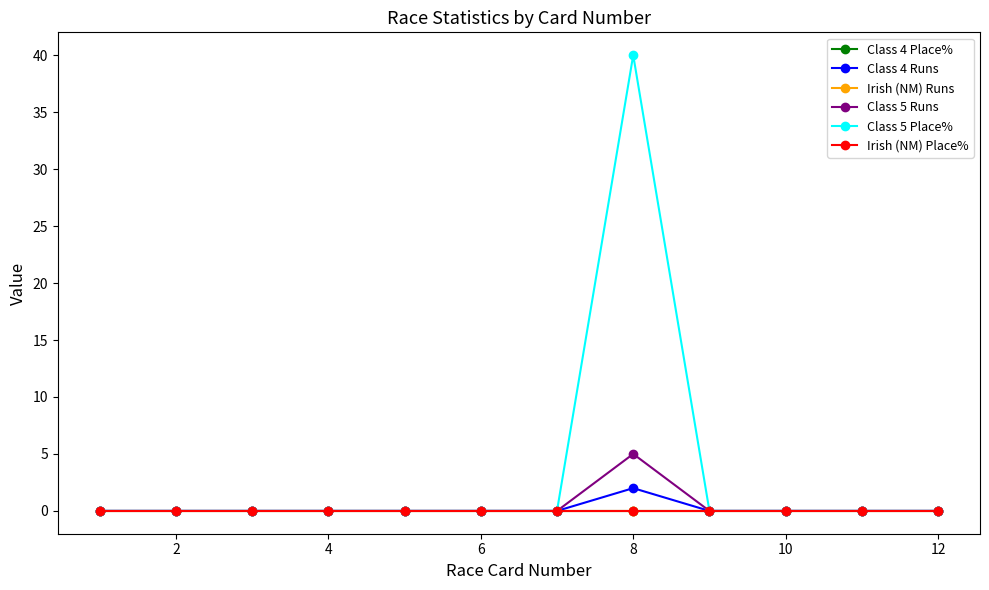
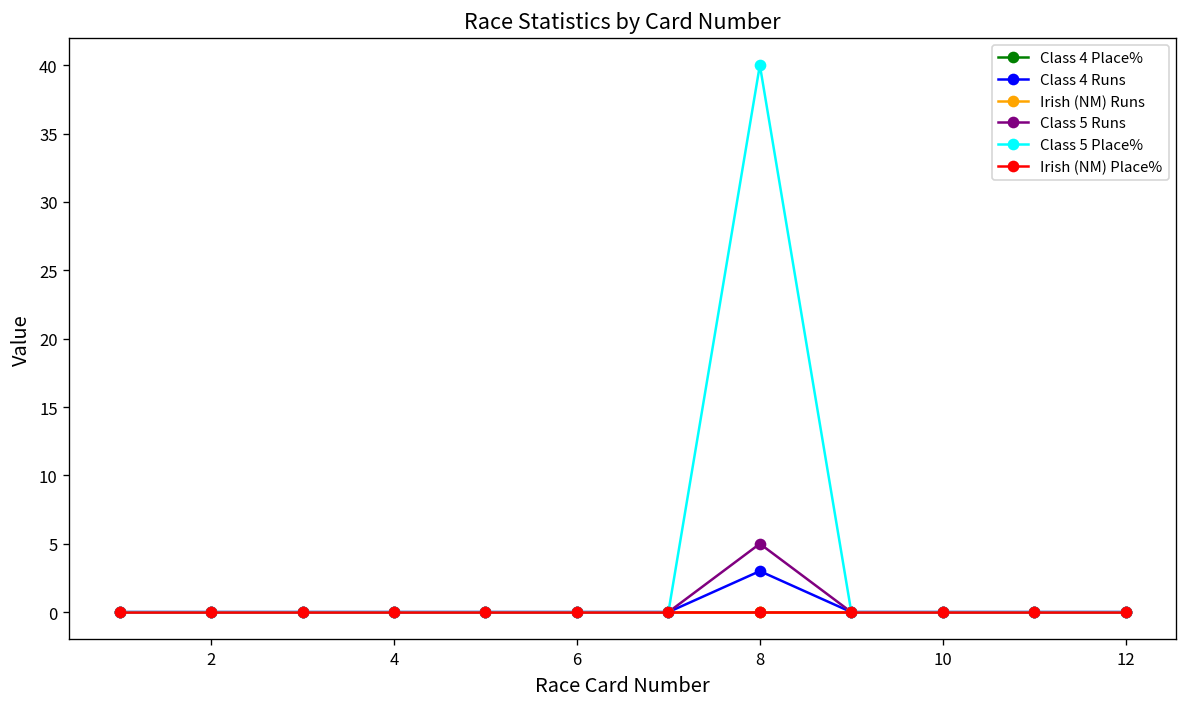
  {
    "Irish (NM) Place%": {
      "8": 0
    },
    "Class 4 Runs": {
-     "8": 2
+     "8": 3
    },
    "Class 5 Runs": {
      "8": 5
    },
    "Class 5 Place%": {
      "8": 40
    }
  }
